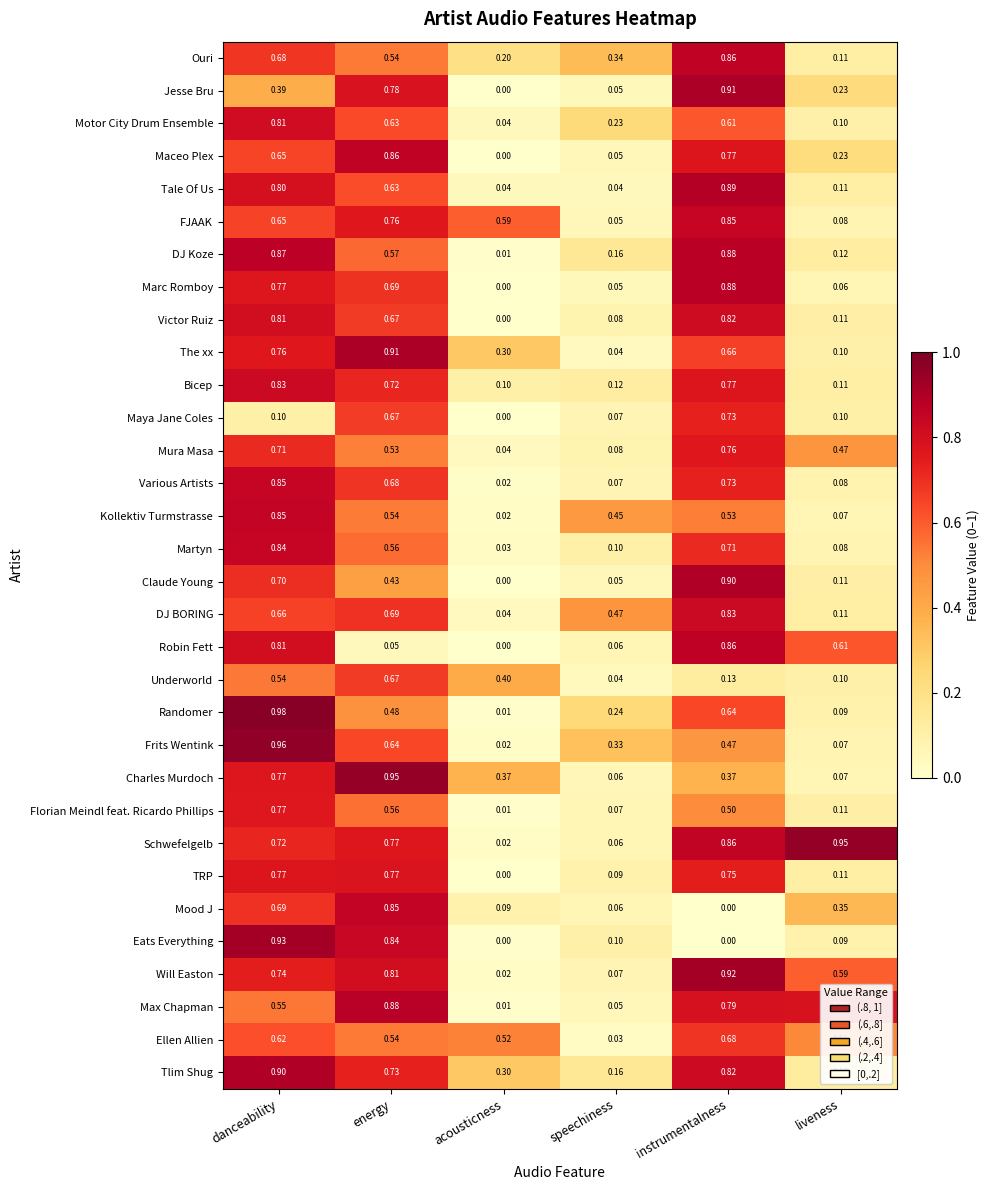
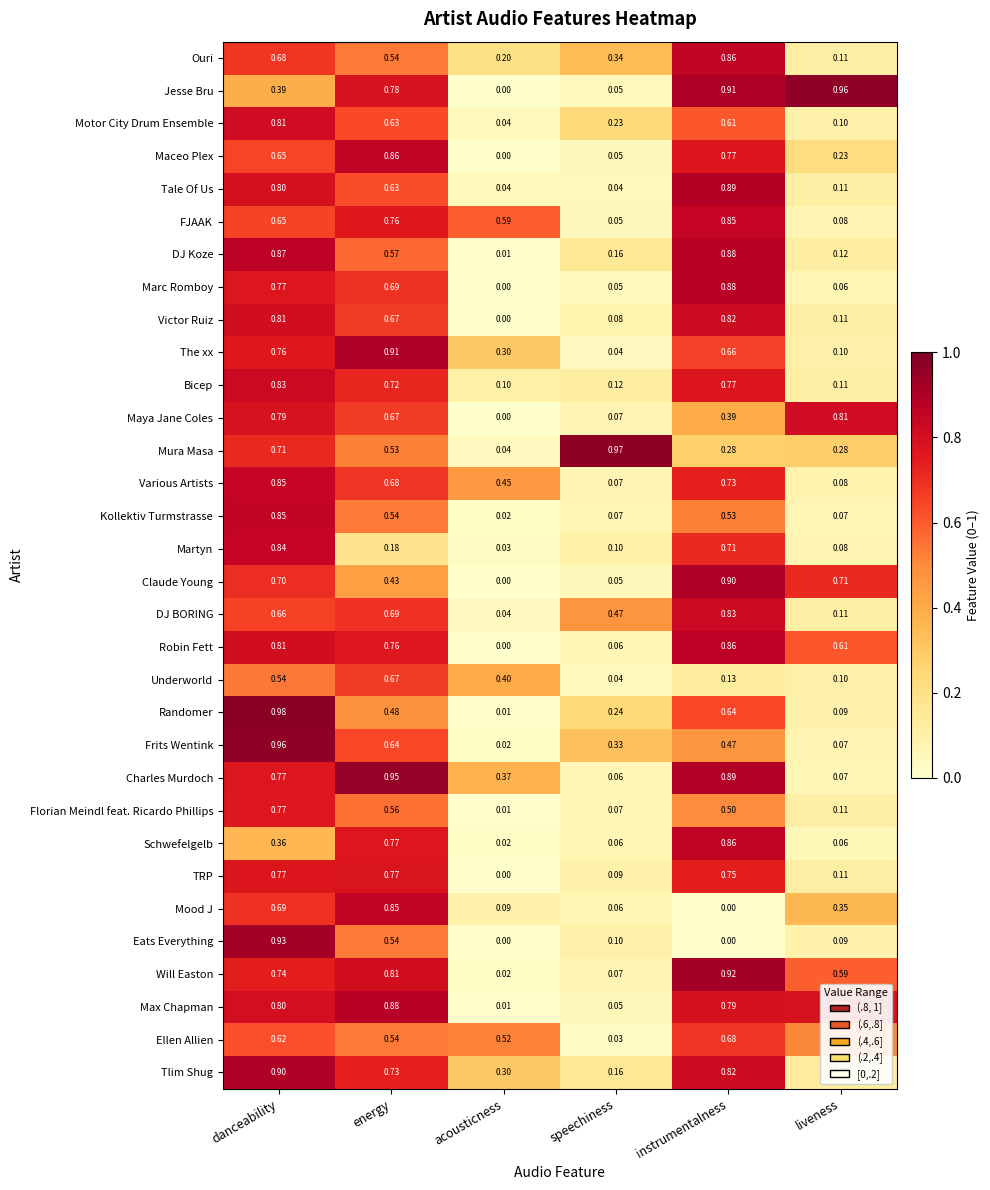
  {
    "Ouri": {
      "danceability": 0.68,
      "energy": 0.54,
      "acousticness": 0.20,
      "speechiness": 0.34,
      "instrumentalness": 0.86,
      "liveness": 0.11
    },
    "Jesse Bru": {
      "danceability": 0.39,
      "energy": 0.78,
      "acousticness": 0.00,
      "speechiness": 0.05,
      "instrumentalness": 0.91,
-     "liveness": 0.23
+     "liveness": 0.96
    },
    "Motor City Drum Ensemble": {
      "danceability": 0.81,
      "energy": 0.63,
      "acousticness": 0.04,
      "speechiness": 0.23,
      "instrumentalness": 0.61,
      "liveness": 0.10
    },
    "Maceo Plex": {
      "danceability": 0.65,
      "energy": 0.86,
      "acousticness": 0.00,
      "speechiness": 0.05,
      "instrumentalness": 0.77,
      "liveness": 0.23
    },
    "Tale Of Us": {
      "danceability": 0.80,
      "energy": 0.63,
      "acousticness": 0.04,
      "speechiness": 0.04,
      "instrumentalness": 0.89,
      "liveness": 0.11
    },
    "FJAAK": {
      "danceability": 0.65,
      "energy": 0.76,
      "acousticness": 0.59,
      "speechiness": 0.05,
      "instrumentalness": 0.85,
      "liveness": 0.08
    },
    "DJ Koze": {
      "danceability": 0.87,
      "energy": 0.57,
      "acousticness": 0.01,
      "speechiness": 0.16,
      "instrumentalness": 0.88,
      "liveness": 0.12
    },
    "Marc Romboy": {
      "danceability": 0.77,
      "energy": 0.69,
      "acousticness": 0.00,
      "speechiness": 0.05,
      "instrumentalness": 0.88,
      "liveness": 0.06
    },
    "Victor Ruiz": {
      "danceability": 0.81,
      "energy": 0.67,
      "acousticness": 0.00,
      "speechiness": 0.08,
      "instrumentalness": 0.82,
      "liveness": 0.11
    },
    "The xx": {
      "danceability": 0.76,
      "energy": 0.91,
      "acousticness": 0.30,
      "speechiness": 0.04,
      "instrumentalness": 0.66,
      "liveness": 0.10
    },
    "Bicep": {
      "danceability": 0.83,
      "energy": 0.72,
      "acousticness": 0.10,
      "speechiness": 0.12,
      "instrumentalness": 0.77,
      "liveness": 0.11
    },
    "Maya Jane Coles": {
-     "danceability": 0.10,
+     "danceability": 0.79,
      "energy": 0.67,
      "acousticness": 0.00,
      "speechiness": 0.07,
-     "instrumentalness": 0.73,
-     "liveness": 0.10
+     "instrumentalness": 0.39,
+     "liveness": 0.81
    },
    "Mura Masa": {
      "danceability": 0.71,
      "energy": 0.53,
      "acousticness": 0.04,
-     "speechiness": 0.08,
-     "instrumentalness": 0.76,
-     "liveness": 0.47
+     "speechiness": 0.97,
+     "instrumentalness": 0.28,
+     "liveness": 0.28
    },
    "Various Artists": {
      "danceability": 0.85,
      "energy": 0.68,
-     "acousticness": 0.02,
+     "acousticness": 0.45,
      "speechiness": 0.07,
      "instrumentalness": 0.73,
      "liveness": 0.08
    },
    "Kollektiv Turmstrasse": {
      "danceability": 0.85,
      "energy": 0.54,
      "acousticness": 0.02,
-     "speechiness": 0.45,
+     "speechiness": 0.07,
      "instrumentalness": 0.53,
      "liveness": 0.07
    },
    "Martyn": {
      "danceability": 0.84,
-     "energy": 0.56,
+     "energy": 0.18,
      "acousticness": 0.03,
      "speechiness": 0.10,
      "instrumentalness": 0.71,
      "liveness": 0.08
    },
    "Claude Young": {
      "danceability": 0.70,
      "energy": 0.43,
      "acousticness": 0.00,
      "speechiness": 0.05,
      "instrumentalness": 0.90,
-     "liveness": 0.11
+     "liveness": 0.71
    },
    "DJ BORING": {
      "danceability": 0.66,
      "energy": 0.69,
      "acousticness": 0.04,
      "speechiness": 0.47,
      "instrumentalness": 0.83,
      "liveness": 0.11
    },
    "Robin Fett": {
      "danceability": 0.81,
-     "energy": 0.05,
+     "energy": 0.76,
      "acousticness": 0.00,
      "speechiness": 0.06,
      "instrumentalness": 0.86,
      "liveness": 0.61
    },
    "Underworld": {
      "danceability": 0.54,
      "energy": 0.67,
      "acousticness": 0.40,
      "speechiness": 0.04,
      "instrumentalness": 0.13,
      "liveness": 0.10
    },
    "Randomer": {
      "danceability": 0.98,
      "energy": 0.48,
      "acousticness": 0.01,
      "speechiness": 0.24,
      "instrumentalness": 0.64,
      "liveness": 0.09
    },
    "Frits Wentink": {
      "danceability": 0.96,
      "energy": 0.64,
      "acousticness": 0.02,
      "speechiness": 0.33,
      "instrumentalness": 0.47,
      "liveness": 0.07
    },
    "Charles Murdoch": {
      "danceability": 0.77,
      "energy": 0.95,
      "acousticness": 0.37,
      "speechiness": 0.06,
-     "instrumentalness": 0.37,
+     "instrumentalness": 0.89,
      "liveness": 0.07
    },
    "Florian Meindl feat. Ricardo Phillips": {
      "danceability": 0.77,
      "energy": 0.56,
      "acousticness": 0.01,
      "speechiness": 0.07,
      "instrumentalness": 0.50,
      "liveness": 0.11
    },
    "Schwefelgelb": {
-     "danceability": 0.72,
+     "danceability": 0.36,
      "energy": 0.77,
      "acousticness": 0.02,
      "speechiness": 0.06,
      "instrumentalness": 0.86,
-     "liveness": 0.95
+     "liveness": 0.06
    },
    "TRP": {
      "danceability": 0.77,
      "energy": 0.77,
      "acousticness": 0.00,
      "speechiness": 0.09,
      "instrumentalness": 0.75,
      "liveness": 0.11
    },
    "Mood J": {
      "danceability": 0.69,
      "energy": 0.85,
      "acousticness": 0.09,
      "speechiness": 0.06,
      "instrumentalness": 0.00,
      "liveness": 0.35
    },
    "Eats Everything": {
      "danceability": 0.93,
-     "energy": 0.84,
+     "energy": 0.54,
      "acousticness": 0.00,
      "speechiness": 0.10,
      "instrumentalness": 0.00,
      "liveness": 0.09
    },
    "Will Easton": {
      "danceability": 0.74,
      "energy": 0.81,
      "acousticness": 0.02,
      "speechiness": 0.07,
      "instrumentalness": 0.92,
      "liveness": 0.59
    },
    "Max Chapman": {
-     "danceability": 0.55,
+     "danceability": 0.80,
      "energy": 0.88,
      "acousticness": 0.01,
      "speechiness": 0.05,
      "instrumentalness": 0.79
    },
    "Ellen Allien": {
      "danceability": 0.62,
      "energy": 0.54,
      "acousticness": 0.52,
      "speechiness": 0.03,
      "instrumentalness": 0.68
    },
    "Tlim Shug": {
      "danceability": 0.90,
      "energy": 0.73,
      "acousticness": 0.30,
      "speechiness": 0.16,
      "instrumentalness": 0.82
    }
  }
